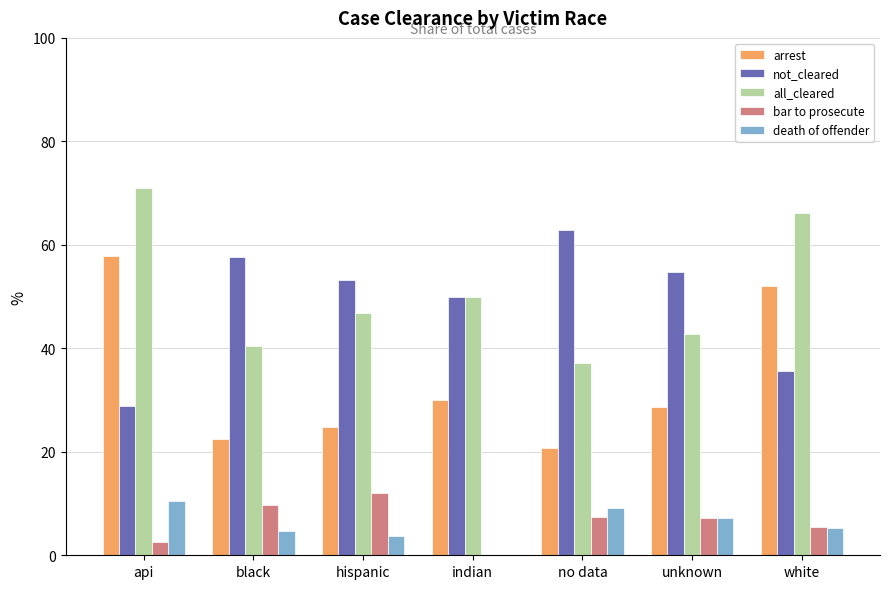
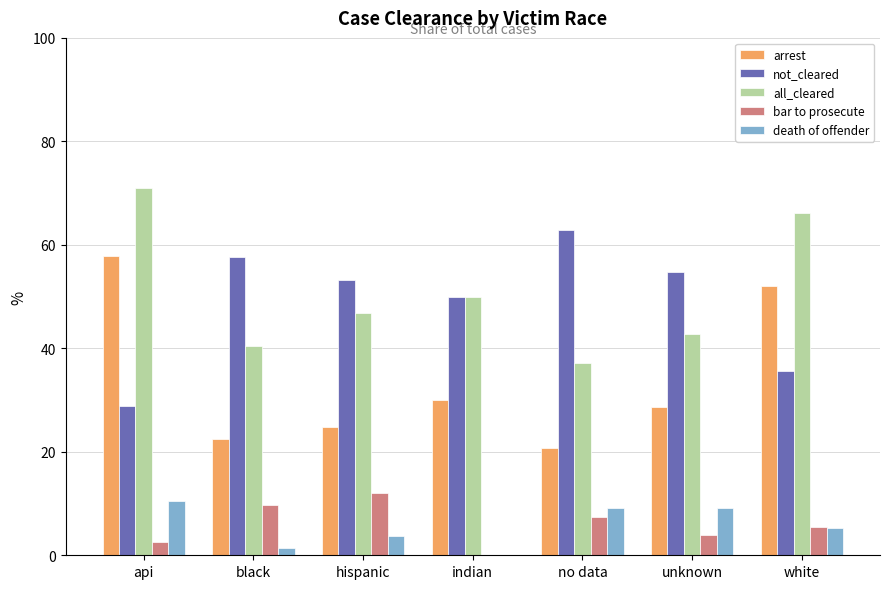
  {
    "arrest": {
      "api": 58,
      "black": 22,
      "hispanic": 25,
      "indian": 30,
      "no data": 21,
      "unknown": 29,
      "white": 52
    },
    "not_cleared": {
      "api": 29,
      "black": 58,
      "hispanic": 53,
      "indian": 50,
      "no data": 63,
      "unknown": 55,
      "white": 36
    },
    "all_cleared": {
      "api": 71,
      "black": 41,
      "hispanic": 47,
      "indian": 50,
      "no data": 37,
      "unknown": 43,
      "white": 66
    },
    "bar to prosecute": {
      "api": 3,
      "black": 10,
      "hispanic": 12,
      "indian": 0,
      "no data": 7,
-     "unknown": 7,
+     "unknown": 4,
      "white": 5
    },
    "death of offender": {
      "api": 11,
-     "black": 5,
+     "black": 1,
      "hispanic": 4,
      "indian": 0,
      "no data": 9,
-     "unknown": 7,
+     "unknown": 9,
      "white": 5
    }
  }
